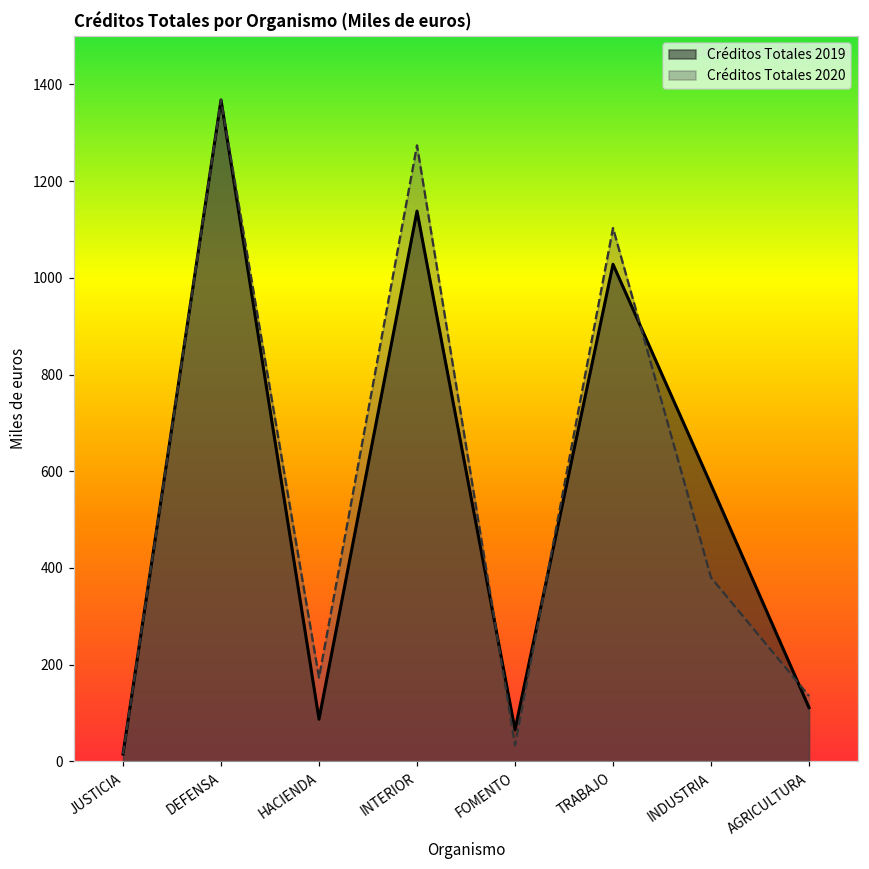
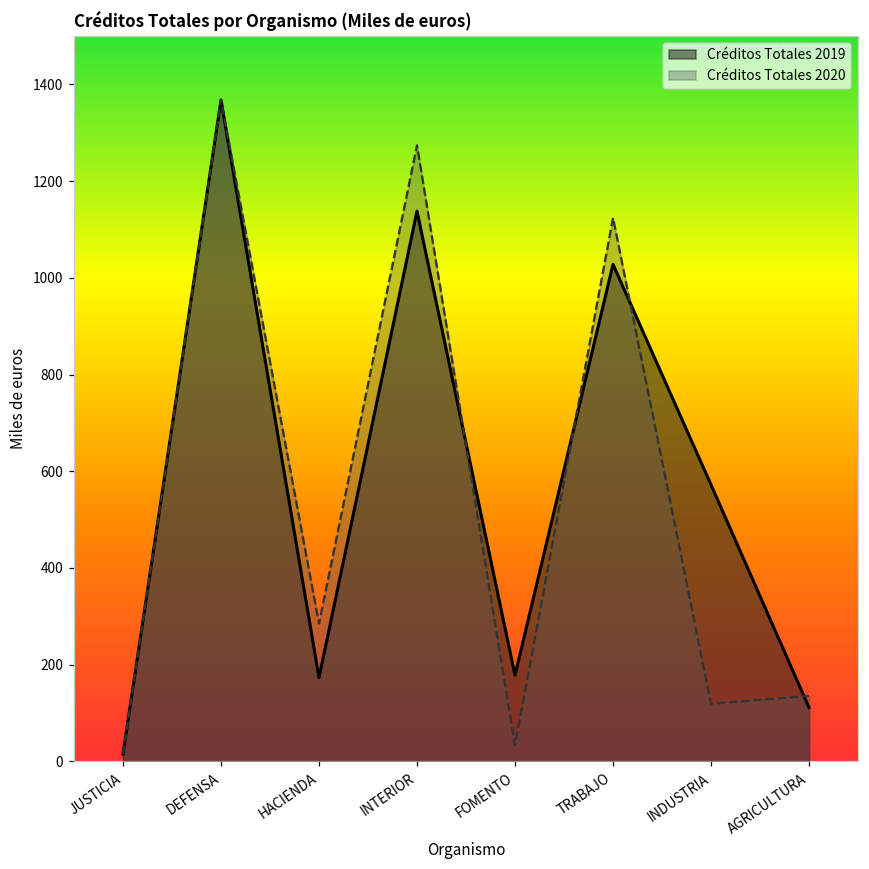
  {
    "Créditos Totales 2019": {
-     "HACIENDA": 90,
+     "HACIENDA": 170,
      "INTERIOR": 1140,
-     "FOMENTO": 70,
+     "FOMENTO": 180,
      "TRABAJO": 1030,
      "INDUSTRIA": 570,
      "AGRICULTURA": 110
    },
    "Créditos Totales 2020": {
-     "HACIENDA": 170,
+     "HACIENDA": 290,
      "INTERIOR": 1270,
      "FOMENTO": 30,
-     "TRABAJO": 1100,
-     "INDUSTRIA": 380,
+     "TRABAJO": 1120,
+     "INDUSTRIA": 120,
      "AGRICULTURA": 140
    }
  }
